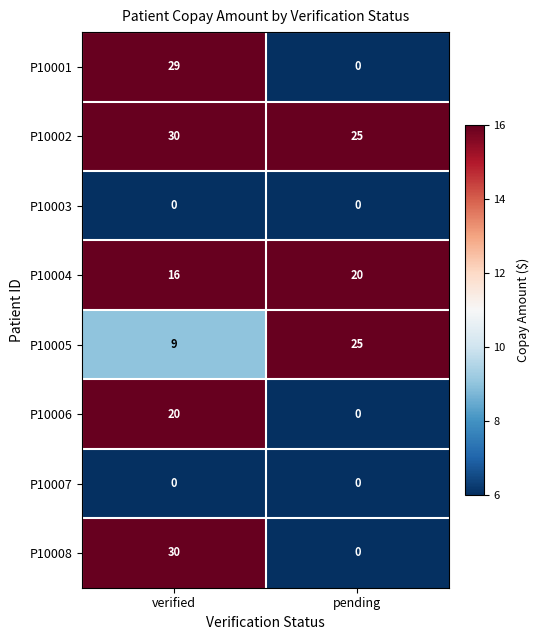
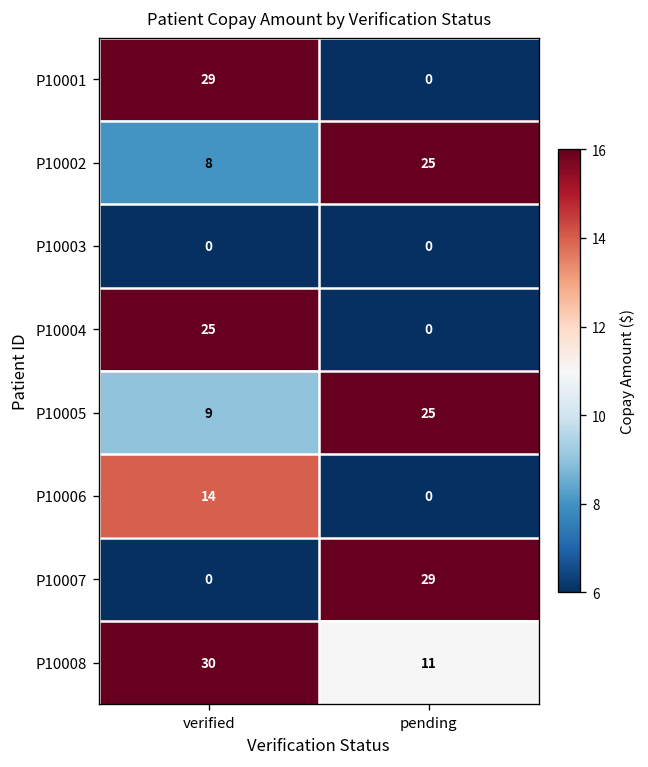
  {
    "P10001": {
      "verified": 29,
      "pending": 0
    },
    "P10002": {
-     "verified": 30,
+     "verified": 8,
      "pending": 25
    },
    "P10003": {
      "verified": 0,
      "pending": 0
    },
    "P10004": {
-     "verified": 16,
-     "pending": 20
+     "verified": 25,
+     "pending": 0
    },
    "P10005": {
      "verified": 9,
      "pending": 25
    },
    "P10006": {
-     "verified": 20,
+     "verified": 14,
      "pending": 0
    },
    "P10007": {
      "verified": 0,
-     "pending": 0
+     "pending": 29
    },
    "P10008": {
      "verified": 30,
-     "pending": 0
+     "pending": 11
    }
  }
